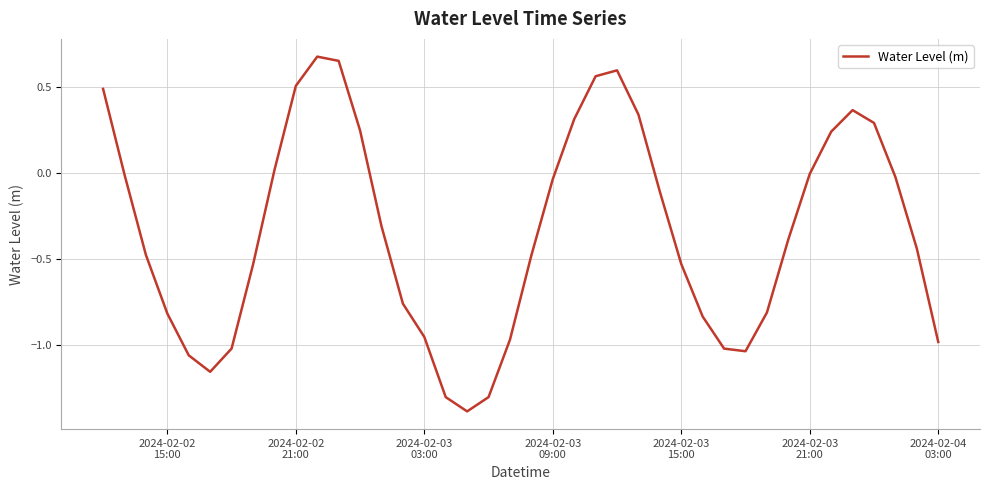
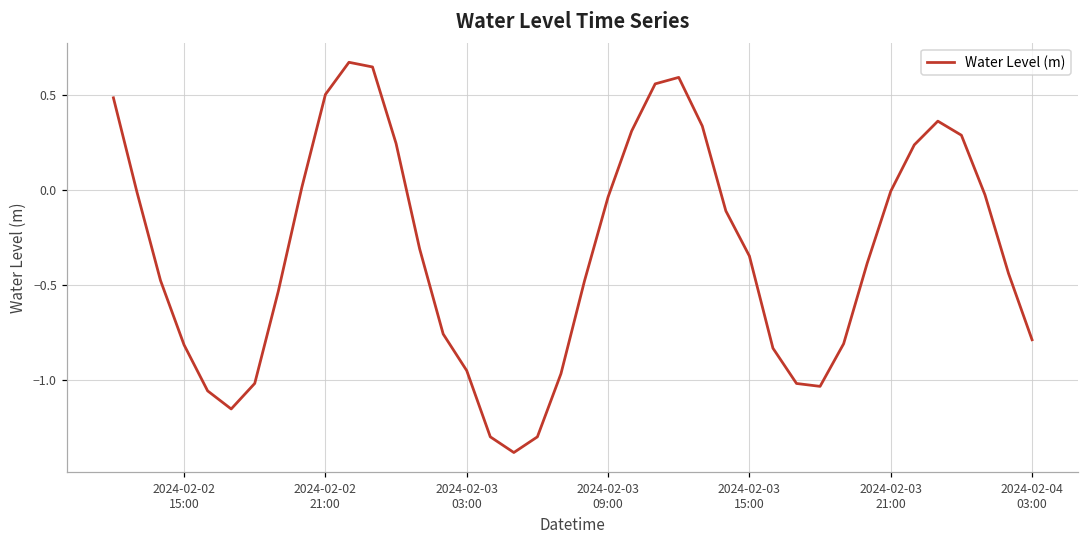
  {
    "2024-02-02 15:00": -0.82,
    "2024-02-02 21:00": 0.51,
    "2024-02-03 03:00": -0.95,
    "2024-02-03 09:00": -0.04,
-   "2024-02-03 15:00": -0.53,
+   "2024-02-03 15:00": -0.35,
    "2024-02-03 21:00": -0.01,
-   "2024-02-04 03:00": -0.98
+   "2024-02-04 03:00": -0.79
  }
